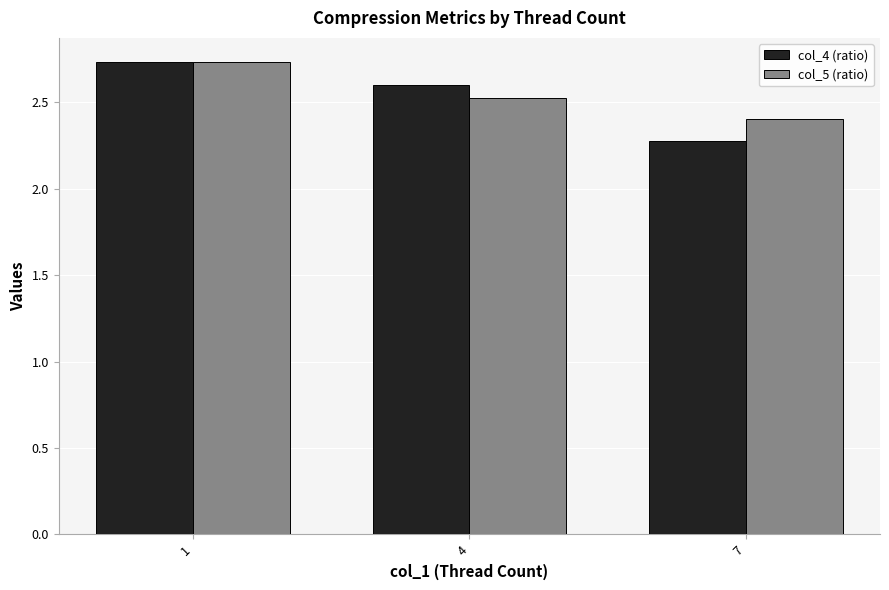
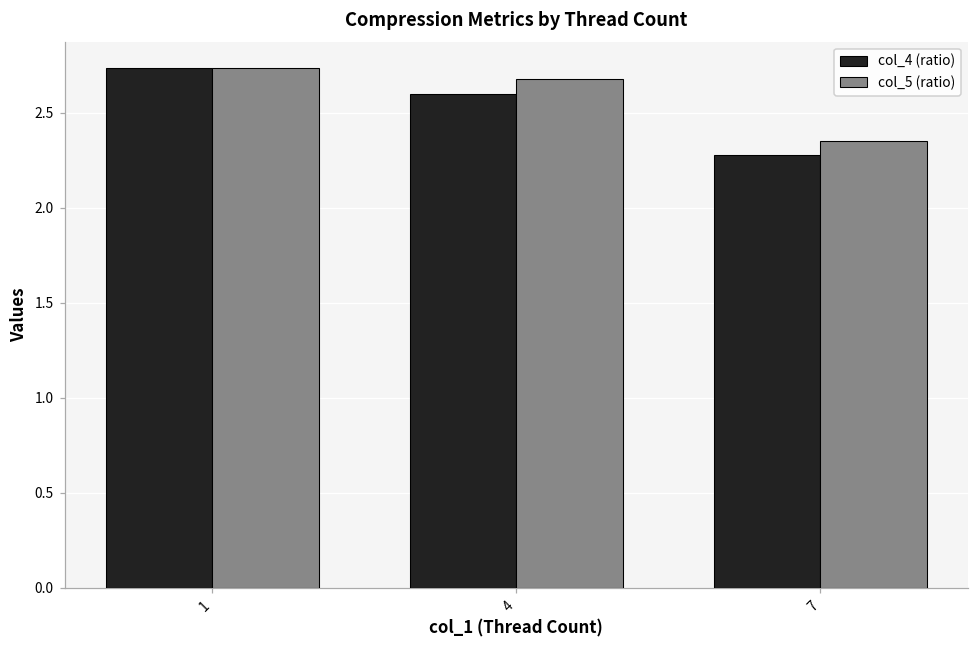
  {
    "col_4 (ratio)": {
      "1": 2.74,
      "4": 2.60,
      "7": 2.28
    },
    "col_5 (ratio)": {
      "1": 2.74,
-     "4": 2.52,
-     "7": 2.40
+     "4": 2.68,
+     "7": 2.35
    }
  }
